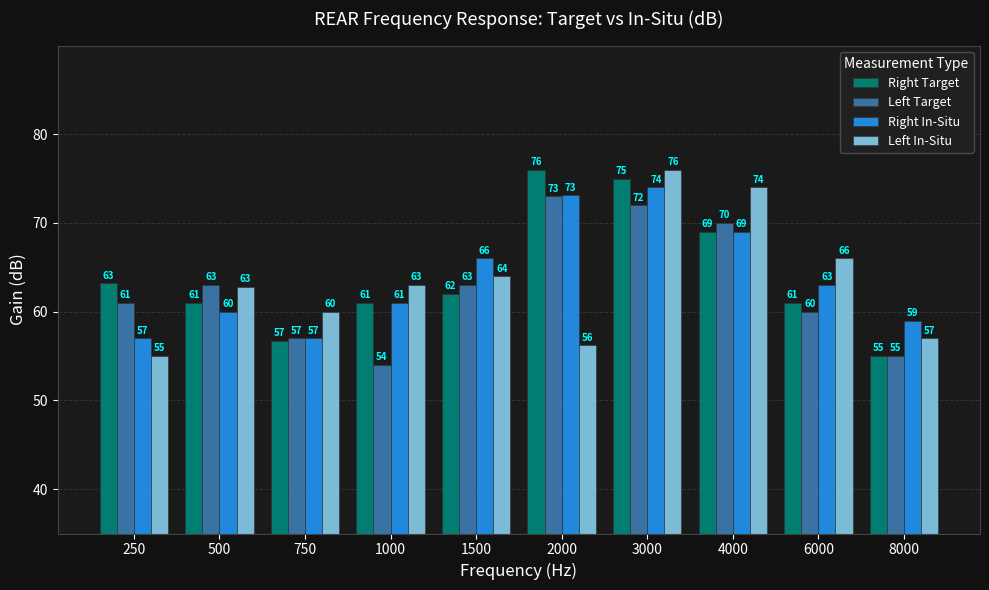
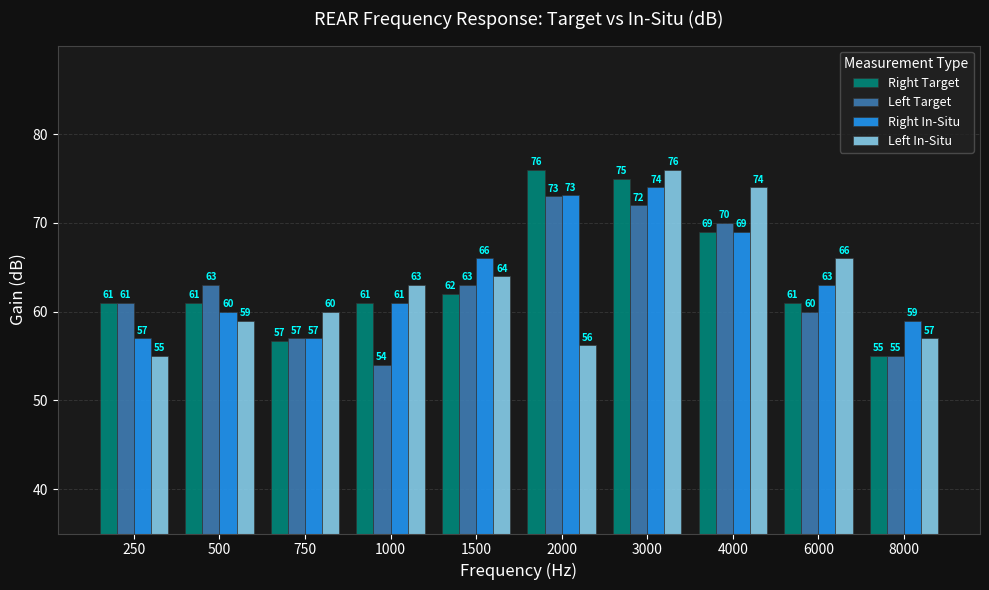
  {
    "Right Target": {
-     "250": 63,
+     "250": 61,
      "500": 61,
      "750": 57,
      "1000": 61,
      "1500": 62,
      "2000": 76,
      "3000": 75,
      "4000": 69,
      "6000": 61,
      "8000": 55
    },
    "Left Target": {
      "250": 61,
      "500": 63,
      "750": 57,
      "1000": 54,
      "1500": 63,
      "2000": 73,
      "3000": 72,
      "4000": 70,
      "6000": 60,
      "8000": 55
    },
    "Right In-Situ": {
      "250": 57,
      "500": 60,
      "750": 57,
      "1000": 61,
      "1500": 66,
      "2000": 73,
      "3000": 74,
      "4000": 69,
      "6000": 63,
      "8000": 59
    },
    "Left In-Situ": {
      "250": 55,
-     "500": 63,
+     "500": 59,
      "750": 60,
      "1000": 63,
      "1500": 64,
      "2000": 56,
      "3000": 76,
      "4000": 74,
      "6000": 66,
      "8000": 57
    }
  }
